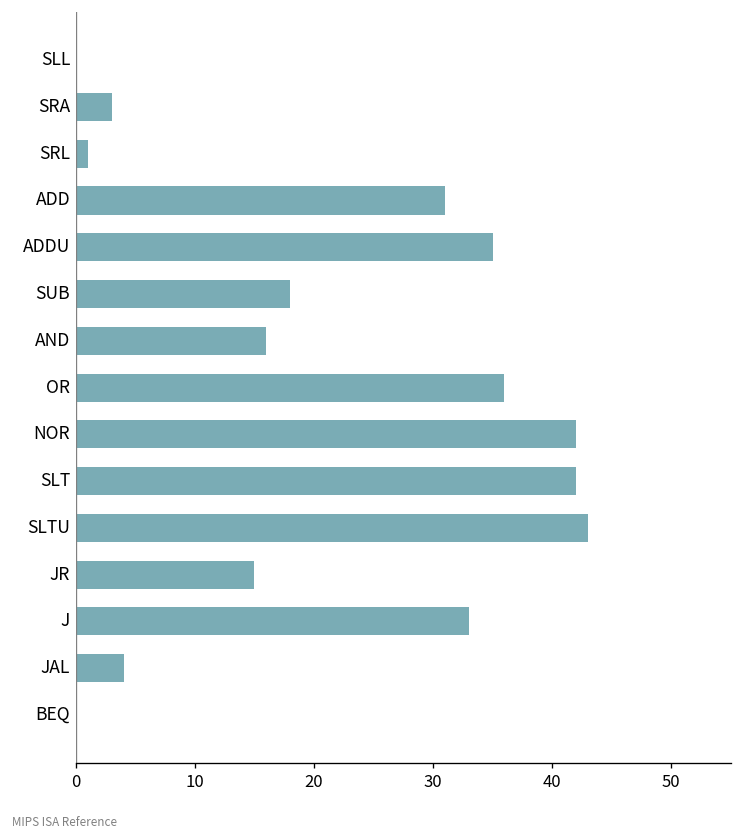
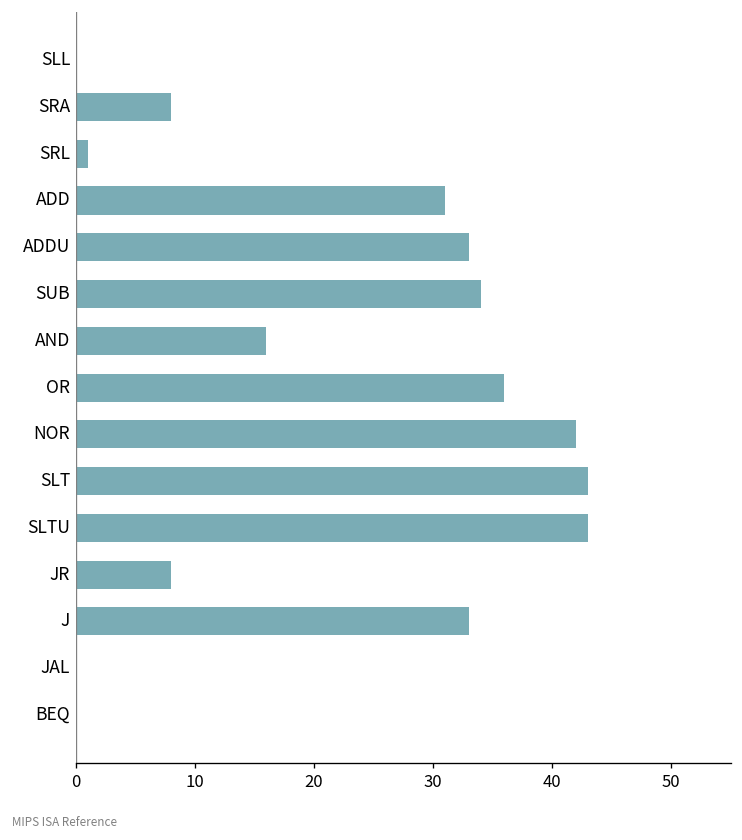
  {
    "SLL": 0,
-   "SRA": 3,
+   "SRA": 8,
    "SRL": 1,
    "ADD": 31,
-   "ADDU": 35,
-   "SUB": 18,
+   "ADDU": 33,
+   "SUB": 34,
    "AND": 16,
    "OR": 36,
    "NOR": 42,
-   "SLT": 42,
+   "SLT": 43,
    "SLTU": 43,
-   "JR": 15,
+   "JR": 8,
    "J": 33,
-   "JAL": 4,
+   "JAL": 0,
    "BEQ": 0
  }
